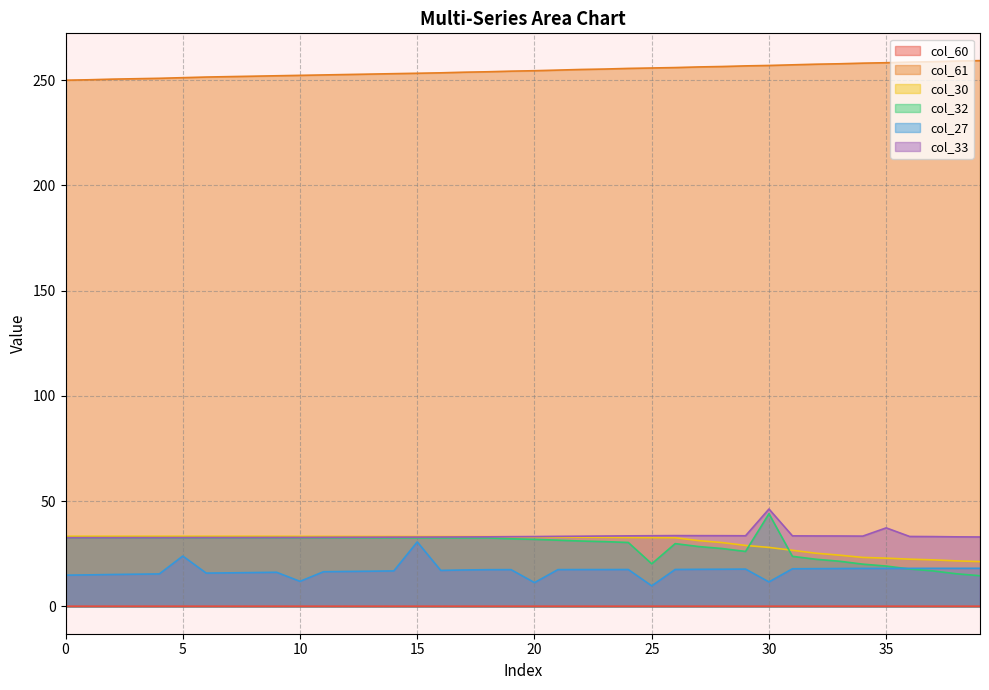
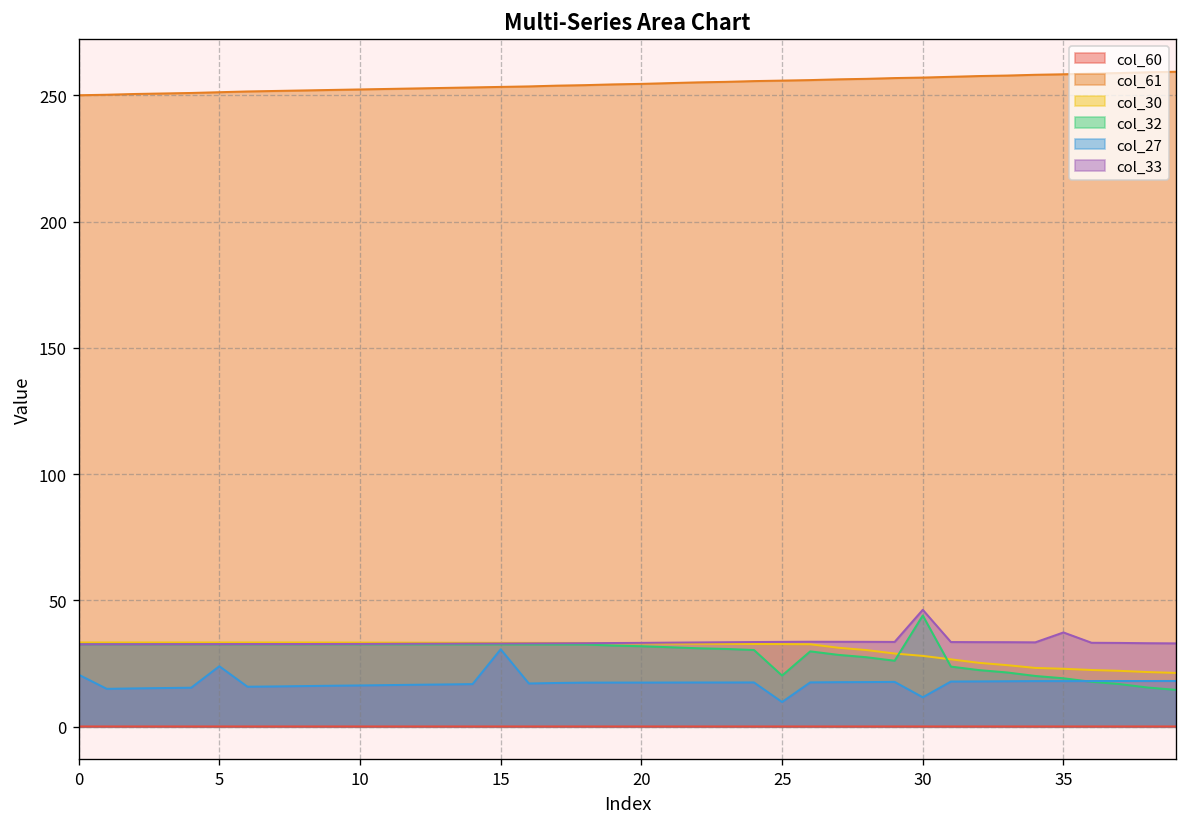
  {
    "col_32": {
      "25": 20,
      "30": 44
    },
    "col_27": {
-     "0": 15,
+     "0": 21,
      "5": 24,
-     "10": 12,
+     "10": 16,
      "15": 31,
-     "20": 11,
+     "20": 17,
      "25": 10,
      "30": 12
    },
    "col_33": {
      "30": 46,
      "35": 37
    }
  }
